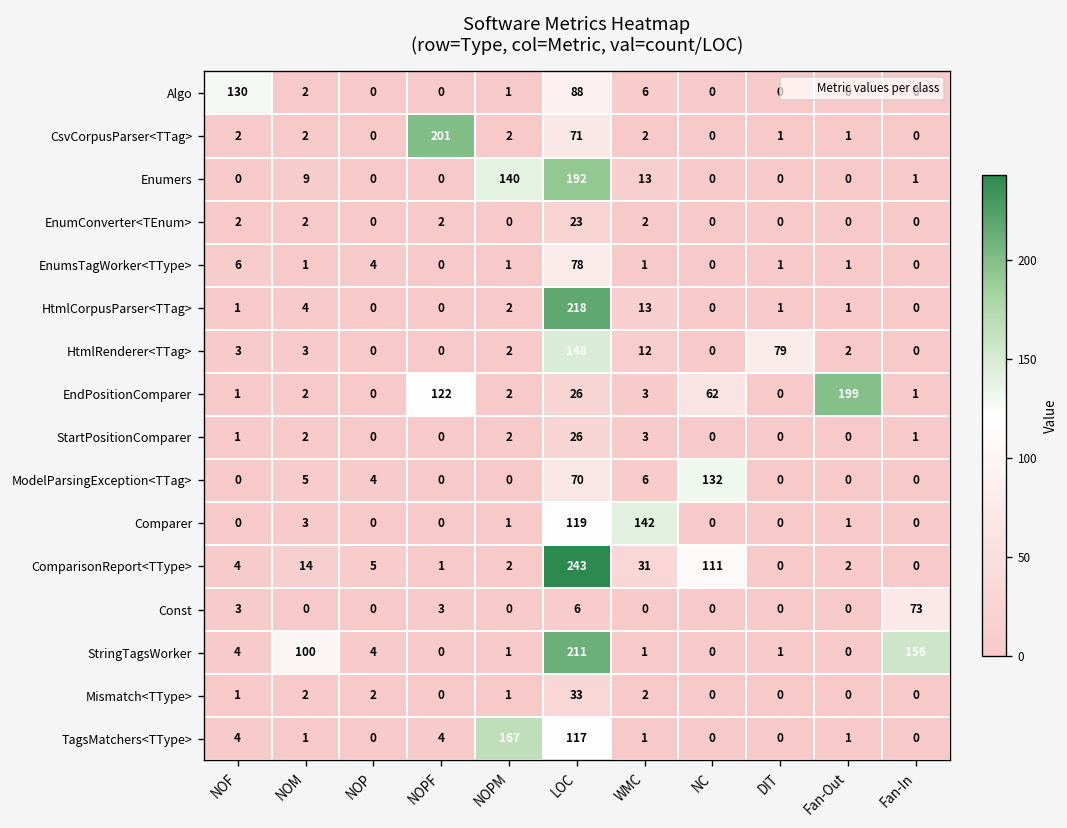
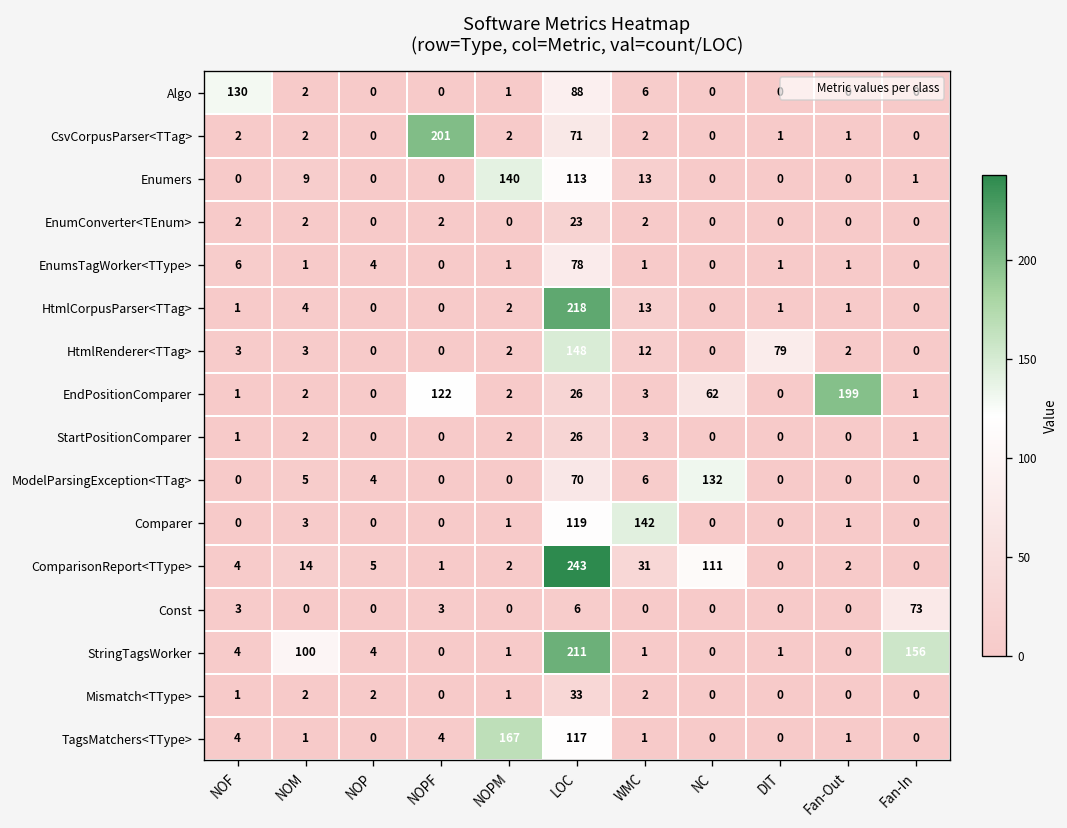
  {
    "Algo": {
      "NOF": 130,
      "NOM": 2,
      "NOP": 0,
      "NOPF": 0,
      "NOPM": 1,
      "LOC": 88,
      "WMC": 6,
      "NC": 0
    },
    "CsvCorpusParser<TTag>": {
      "NOF": 2,
      "NOM": 2,
      "NOP": 0,
      "NOPF": 201,
      "NOPM": 2,
      "LOC": 71,
      "WMC": 2,
      "NC": 0,
      "DIT": 1,
      "Fan-Out": 1,
      "Fan-In": 0
    },
    "Enumers": {
      "NOF": 0,
      "NOM": 9,
      "NOP": 0,
      "NOPF": 0,
      "NOPM": 140,
-     "LOC": 192,
+     "LOC": 113,
      "WMC": 13,
      "NC": 0,
      "DIT": 0,
      "Fan-Out": 0,
      "Fan-In": 1
    },
    "EnumConverter<TEnum>": {
      "NOF": 2,
      "NOM": 2,
      "NOP": 0,
      "NOPF": 2,
      "NOPM": 0,
      "LOC": 23,
      "WMC": 2,
      "NC": 0,
      "DIT": 0,
      "Fan-Out": 0,
      "Fan-In": 0
    },
    "EnumsTagWorker<TType>": {
      "NOF": 6,
      "NOM": 1,
      "NOP": 4,
      "NOPF": 0,
      "NOPM": 1,
      "LOC": 78,
      "WMC": 1,
      "NC": 0,
      "DIT": 1,
      "Fan-Out": 1,
      "Fan-In": 0
    },
    "HtmlCorpusParser<TTag>": {
      "NOF": 1,
      "NOM": 4,
      "NOP": 0,
      "NOPF": 0,
      "NOPM": 2,
      "LOC": 218,
      "WMC": 13,
      "NC": 0,
      "DIT": 1,
      "Fan-Out": 1,
      "Fan-In": 0
    },
    "HtmlRenderer<TTag>": {
      "NOF": 3,
      "NOM": 3,
      "NOP": 0,
      "NOPF": 0,
      "NOPM": 2,
      "WMC": 12,
      "NC": 0,
      "DIT": 79,
      "Fan-Out": 2,
      "Fan-In": 0
    },
    "EndPositionComparer": {
      "NOF": 1,
      "NOM": 2,
      "NOP": 0,
      "NOPF": 122,
      "NOPM": 2,
      "LOC": 26,
      "WMC": 3,
      "NC": 62,
      "DIT": 0,
      "Fan-Out": 199,
      "Fan-In": 1
    },
    "StartPositionComparer": {
      "NOF": 1,
      "NOM": 2,
      "NOP": 0,
      "NOPF": 0,
      "NOPM": 2,
      "LOC": 26,
      "WMC": 3,
      "NC": 0,
      "DIT": 0,
      "Fan-Out": 0,
      "Fan-In": 1
    },
    "ModelParsingException<TTag>": {
      "NOF": 0,
      "NOM": 5,
      "NOP": 4,
      "NOPF": 0,
      "NOPM": 0,
      "LOC": 70,
      "WMC": 6,
      "NC": 132,
      "DIT": 0,
      "Fan-Out": 0,
      "Fan-In": 0
    },
    "Comparer": {
      "NOF": 0,
      "NOM": 3,
      "NOP": 0,
      "NOPF": 0,
      "NOPM": 1,
      "LOC": 119,
      "WMC": 142,
      "NC": 0,
      "DIT": 0,
      "Fan-Out": 1,
      "Fan-In": 0
    },
    "ComparisonReport<TType>": {
      "NOF": 4,
      "NOM": 14,
      "NOP": 5,
      "NOPF": 1,
      "NOPM": 2,
      "LOC": 243,
      "WMC": 31,
      "NC": 111,
      "DIT": 0,
      "Fan-Out": 2,
      "Fan-In": 0
    },
    "Const": {
      "NOF": 3,
      "NOM": 0,
      "NOP": 0,
      "NOPF": 3,
      "NOPM": 0,
      "LOC": 6,
      "WMC": 0,
      "NC": 0,
      "DIT": 0,
      "Fan-Out": 0,
      "Fan-In": 73
    },
    "StringTagsWorker": {
      "NOF": 4,
      "NOM": 100,
      "NOP": 4,
      "NOPF": 0,
      "NOPM": 1,
      "LOC": 211,
      "WMC": 1,
      "NC": 0,
      "DIT": 1,
      "Fan-Out": 0,
      "Fan-In": 156
    },
    "Mismatch<TType>": {
      "NOF": 1,
      "NOM": 2,
      "NOP": 2,
      "NOPF": 0,
      "NOPM": 1,
      "LOC": 33,
      "WMC": 2,
      "NC": 0,
      "DIT": 0,
      "Fan-Out": 0,
      "Fan-In": 0
    },
    "TagsMatchers<TType>": {
      "NOF": 4,
      "NOM": 1,
      "NOP": 0,
      "NOPF": 4,
      "NOPM": 167,
      "LOC": 117,
      "WMC": 1,
      "NC": 0,
      "DIT": 0,
      "Fan-Out": 1,
      "Fan-In": 0
    }
  }
